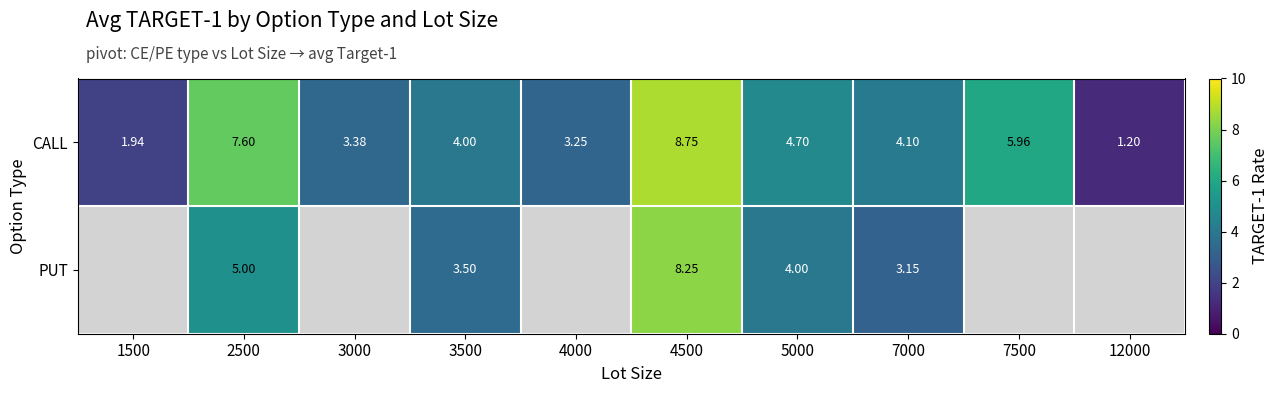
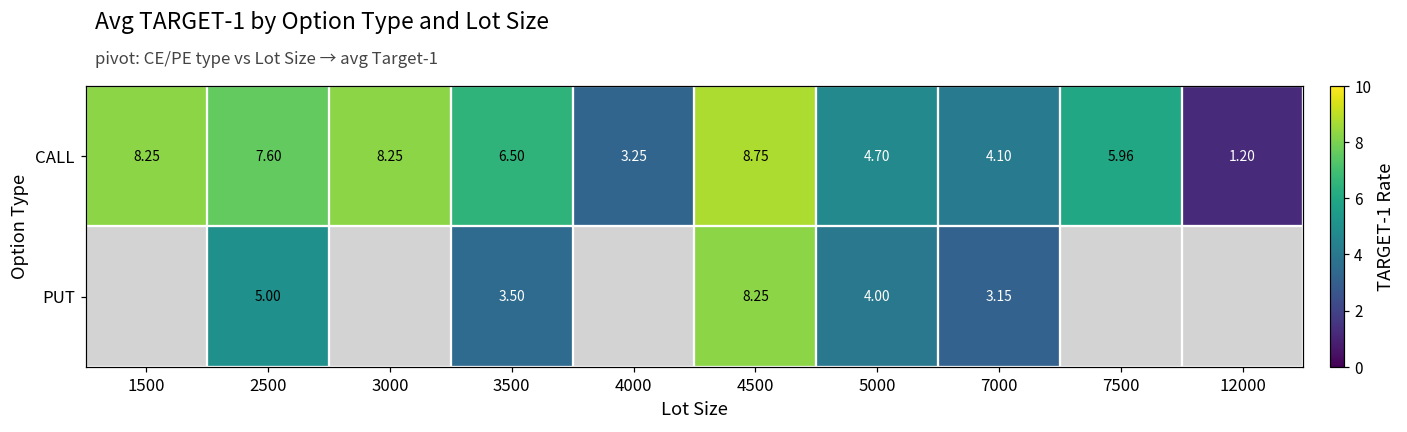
  {
    "CALL": {
-     "1500": 1.94,
+     "1500": 8.25,
      "2500": 7.60,
-     "3000": 3.38,
-     "3500": 4.00,
+     "3000": 8.25,
+     "3500": 6.50,
      "4000": 3.25,
      "4500": 8.75,
      "5000": 4.70,
      "7000": 4.10,
      "7500": 5.96,
      "12000": 1.20
    },
    "PUT": {
      "2500": 5.00,
      "3500": 3.50,
      "4500": 8.25,
      "5000": 4.00,
      "7000": 3.15
    }
  }
